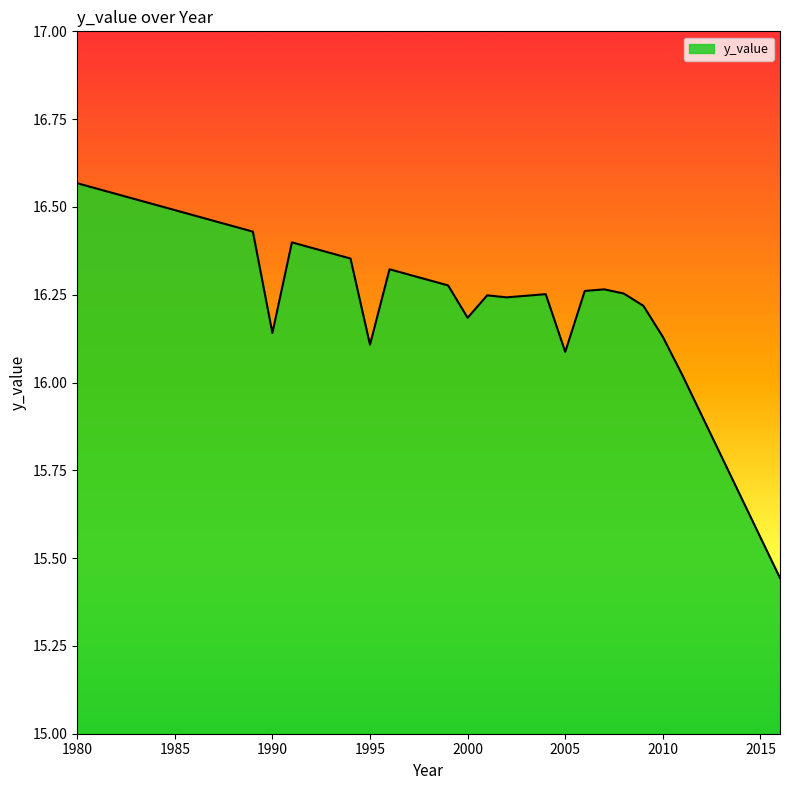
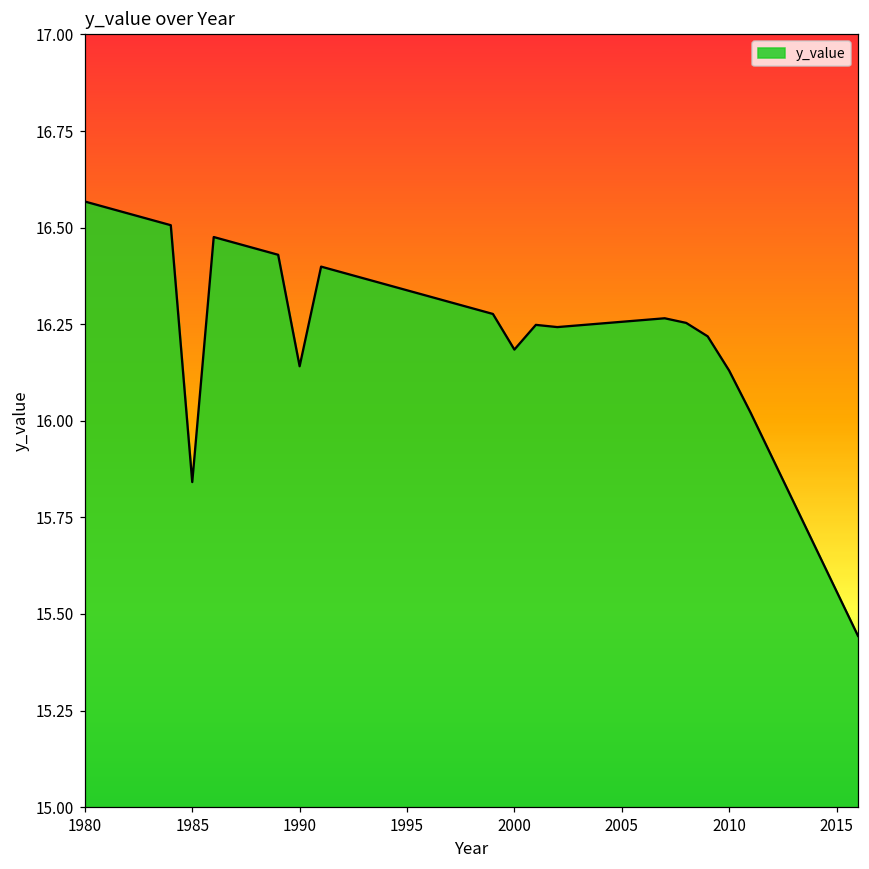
  {
    "1980": 16.57,
-   "1985": 16.49,
+   "1985": 15.84,
    "1990": 16.14,
-   "1995": 16.11,
+   "1995": 16.34,
    "2000": 16.18,
-   "2005": 16.09,
+   "2005": 16.26,
    "2010": 16.13,
    "2015": 15.56
  }
